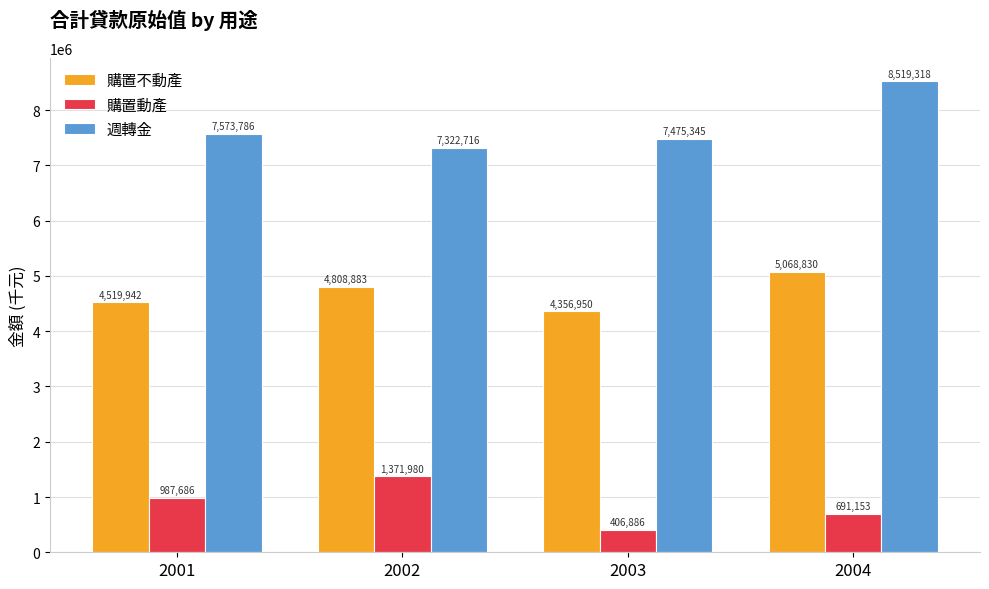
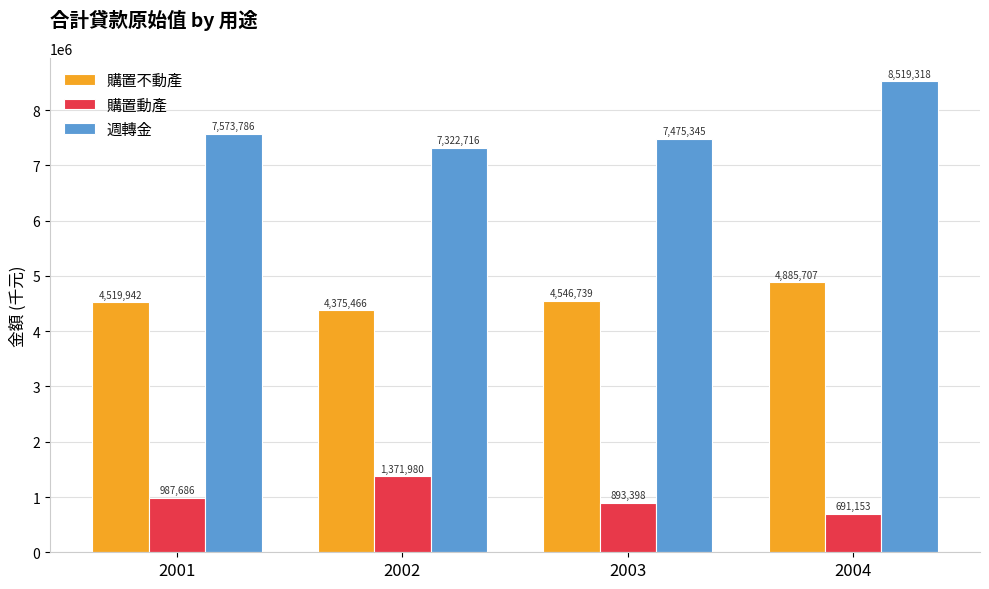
  {
    "購置不動產": {
      "2001": "4,519,942",
-     "2002": "4,808,883",
-     "2003": "4,356,950",
-     "2004": "5,068,830"
+     "2002": "4,375,466",
+     "2003": "4,546,739",
+     "2004": "4,885,707"
    },
    "購置動產": {
      "2001": "987,686",
      "2002": "1,371,980",
-     "2003": "406,886",
+     "2003": "893,398",
      "2004": "691,153"
    },
    "週轉金": {
      "2001": "7,573,786",
      "2002": "7,322,716",
      "2003": "7,475,345",
      "2004": "8,519,318"
    }
  }
